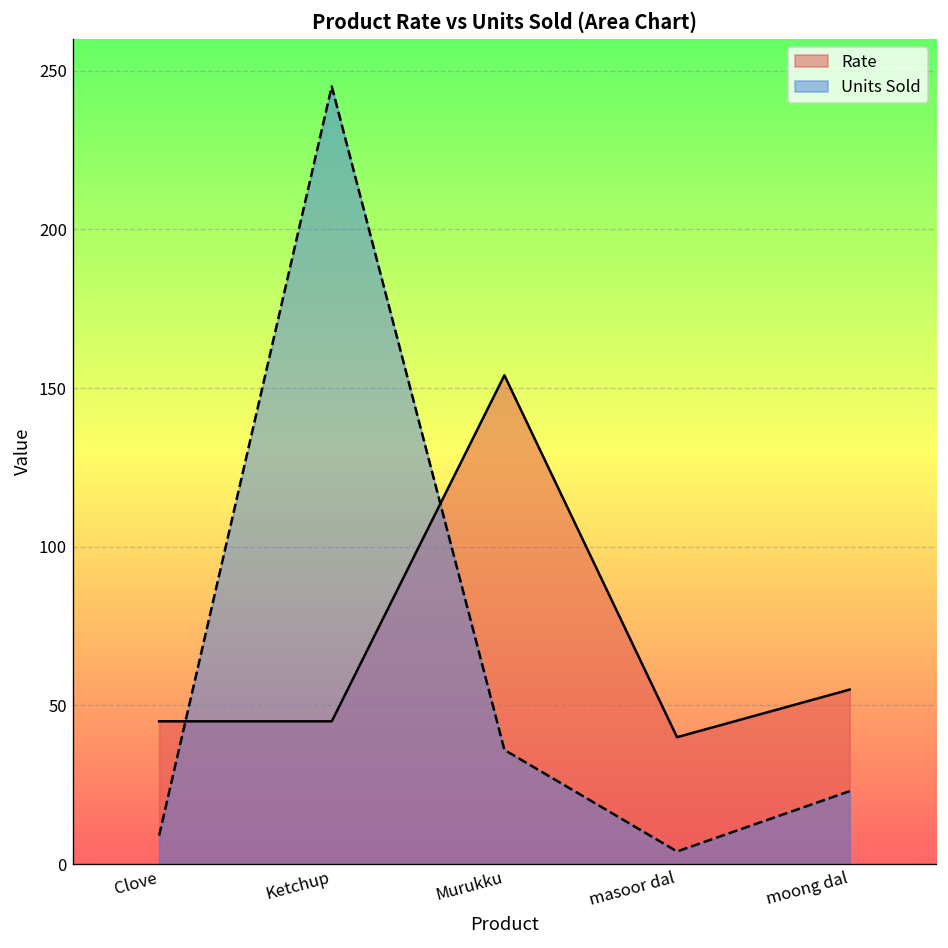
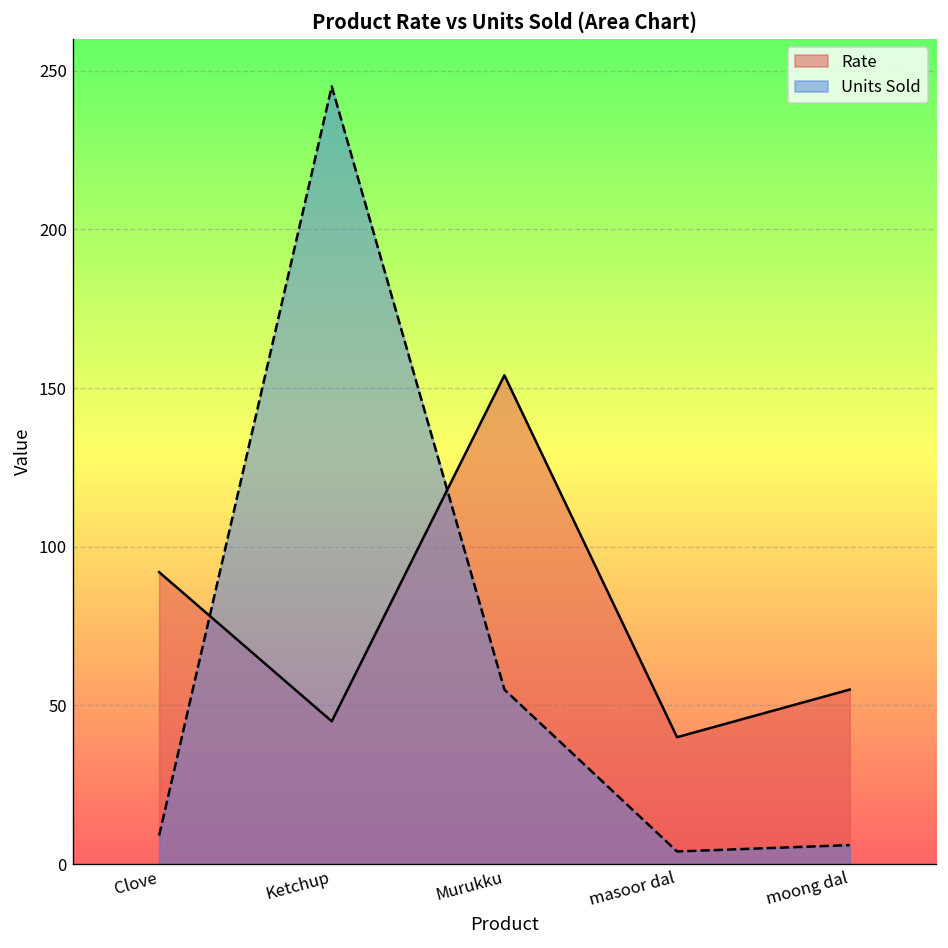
  {
    "Rate": {
-     "Clove": 45,
+     "Clove": 92,
      "Ketchup": 45,
      "Murukku": 154,
      "masoor dal": 40,
      "moong dal": 55
    },
    "Units Sold": {
      "Clove": 9,
      "Ketchup": 245,
-     "Murukku": 36,
+     "Murukku": 55,
      "masoor dal": 4,
-     "moong dal": 23
+     "moong dal": 6
    }
  }
